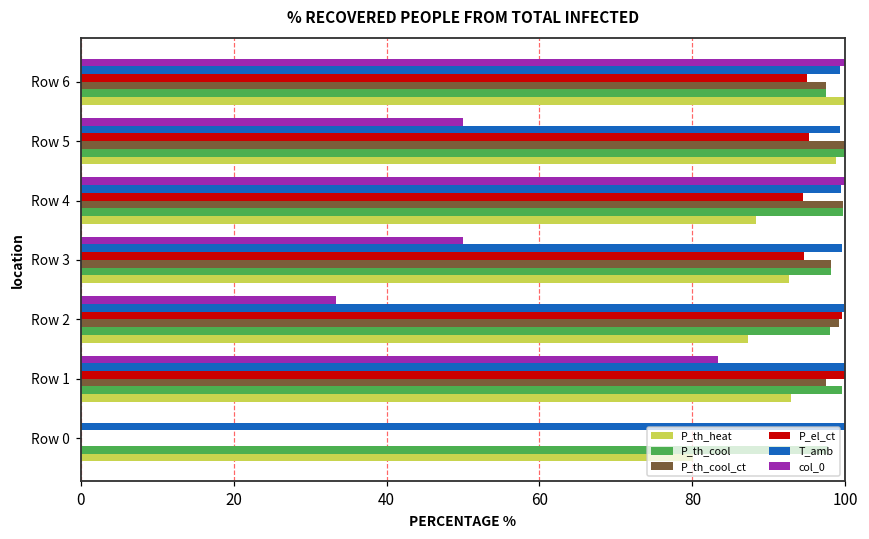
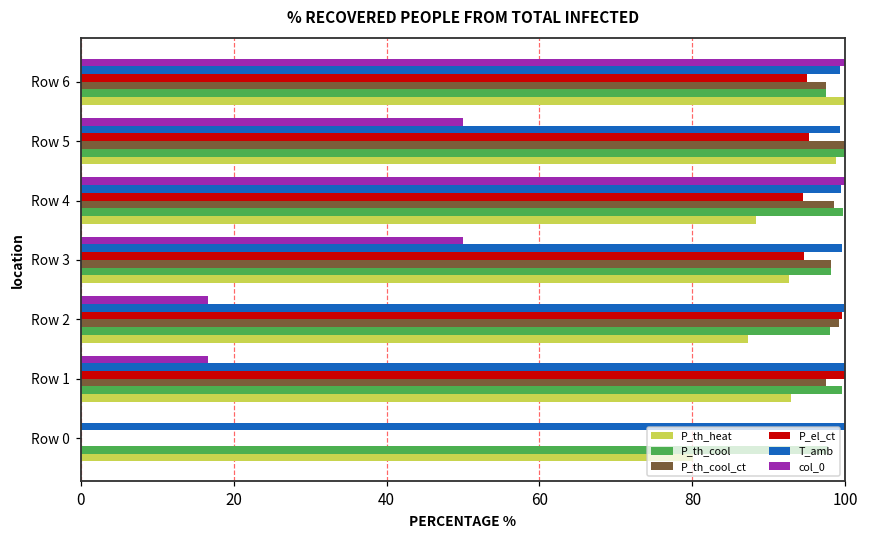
  {
    "P_th_heat": {
      "Row 6": 100,
      "Row 5": 99,
      "Row 4": 88,
      "Row 3": 93,
      "Row 2": 87,
      "Row 1": 93
    },
    "P_th_cool": {
      "Row 6": 98,
      "Row 5": 100,
      "Row 4": 100,
      "Row 3": 98,
      "Row 2": 98,
      "Row 1": 100
    },
    "P_th_cool_ct": {
      "Row 6": 98,
      "Row 5": 100,
-     "Row 4": 100,
+     "Row 4": 98,
      "Row 3": 98,
      "Row 2": 99,
      "Row 1": 98,
      "Row 0": 0
    },
    "P_el_ct": {
      "Row 6": 95,
      "Row 5": 95,
      "Row 4": 94,
      "Row 3": 95,
      "Row 2": 100,
      "Row 1": 100,
      "Row 0": 0
    },
    "T_amb": {
      "Row 6": 99,
      "Row 5": 99,
      "Row 4": 99,
      "Row 3": 100,
      "Row 2": 100,
      "Row 1": 100,
      "Row 0": 100
    },
    "col_0": {
      "Row 6": 100,
      "Row 5": 50,
      "Row 4": 100,
      "Row 3": 50,
-     "Row 2": 33,
-     "Row 1": 83,
+     "Row 2": 17,
+     "Row 1": 17,
      "Row 0": 0
    }
  }
